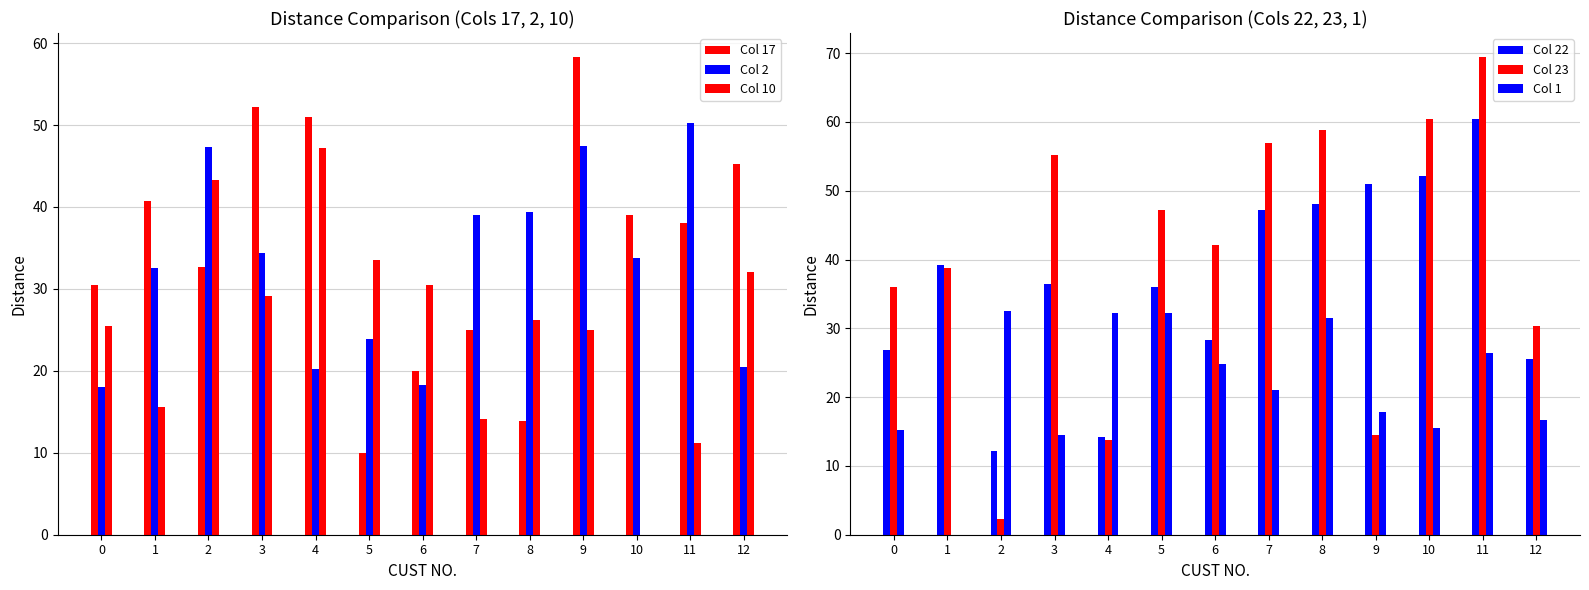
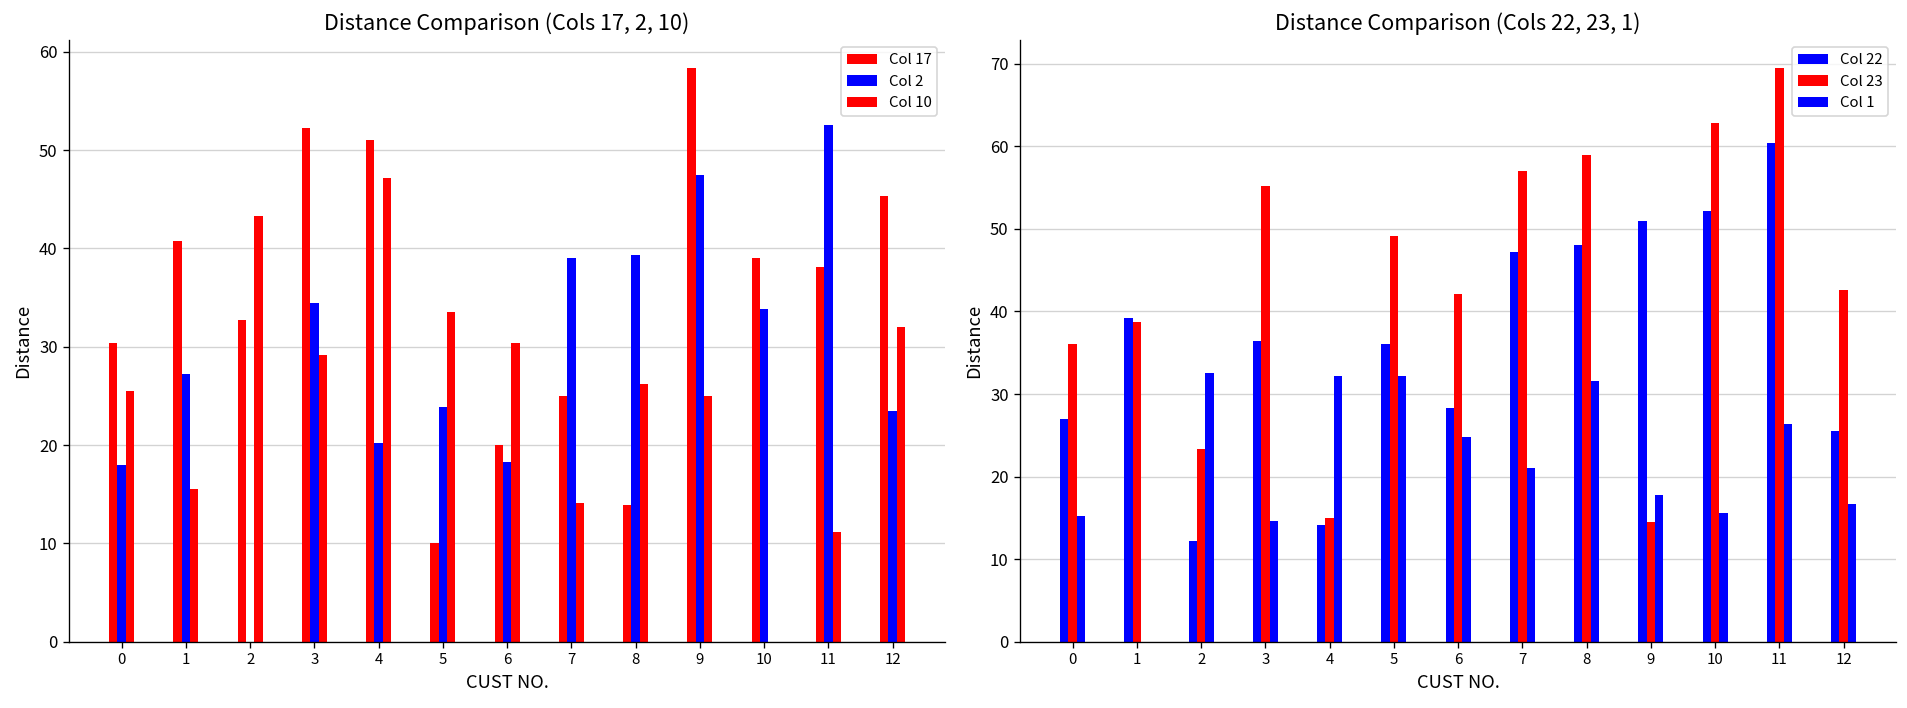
  {
    "Distance Comparison (Cols 17, 2, 10)": {
      "Col 2": {
        "0": 18,
-       "1": 33,
-       "2": 47,
+       "1": 27,
+       "2": 0,
        "3": 34,
        "4": 20,
        "5": 24,
        "6": 18,
        "7": 39,
        "8": 39,
        "9": 47,
        "10": 34,
-       "11": 50,
-       "12": 21
+       "11": 52,
+       "12": 23
      }
    },
    "Distance Comparison (Cols 22, 23, 1)": {
      "Col 23": {
        "0": 36,
        "1": 39,
-       "2": 2,
+       "2": 23,
        "3": 55,
-       "4": 14,
-       "5": 47,
+       "4": 15,
+       "5": 49,
        "6": 42,
        "7": 57,
        "8": 59,
        "9": 15,
-       "10": 60,
+       "10": 63,
        "11": 69,
-       "12": 30
+       "12": 43
      }
    }
  }
